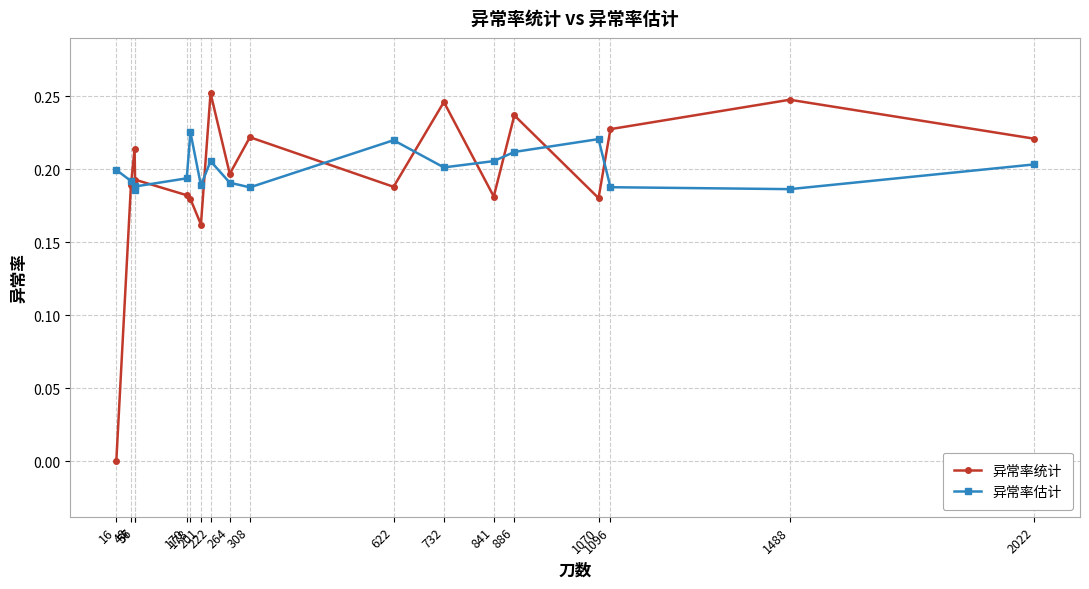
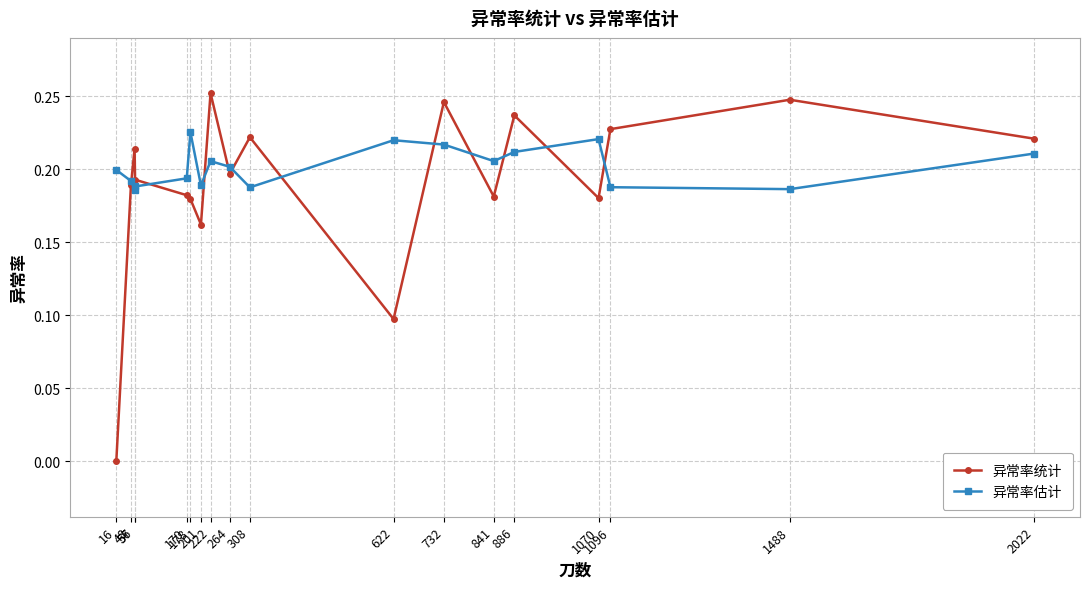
  {
    "异常率统计": {
      "16": 0.000,
      "48": 0.189,
      "56": 0.214,
      "57": 0.193,
      "170": 0.182,
      "178": 0.180,
      "201": 0.162,
      "222": 0.252,
      "264": 0.197,
      "308": 0.222,
-     "622": 0.188,
+     "622": 0.098,
      "732": 0.246,
      "841": 0.181,
      "886": 0.237,
      "1070": 0.180,
      "1096": 0.228,
      "1488": 0.248,
      "2022": 0.221
    },
    "异常率估计": {
      "16": 0.200,
      "48": 0.192,
      "56": 0.186,
      "57": 0.188,
      "170": 0.194,
      "178": 0.226,
      "201": 0.189,
      "222": 0.206,
-     "264": 0.191,
+     "264": 0.202,
      "308": 0.188,
      "622": 0.220,
-     "732": 0.201,
+     "732": 0.217,
      "841": 0.206,
      "886": 0.212,
      "1070": 0.221,
      "1096": 0.188,
      "1488": 0.187,
-     "2022": 0.203
+     "2022": 0.211
    }
  }
